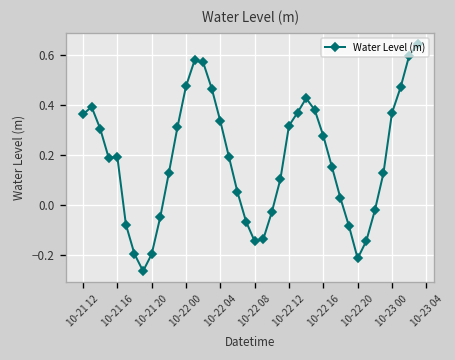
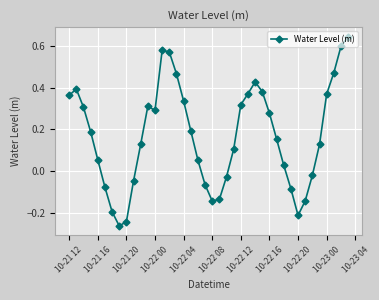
  {
    "10-21 12": 0.36,
-   "10-21 16": 0.19,
-   "10-21 20": -0.20,
-   "10-22 00": 0.48,
+   "10-21 16": 0.05,
+   "10-21 20": -0.24,
+   "10-22 00": 0.29,
    "10-22 04": 0.34,
    "10-22 08": -0.14,
    "10-22 12": 0.32,
    "10-22 16": 0.28,
    "10-22 20": -0.21,
    "10-23 00": 0.37
  }
